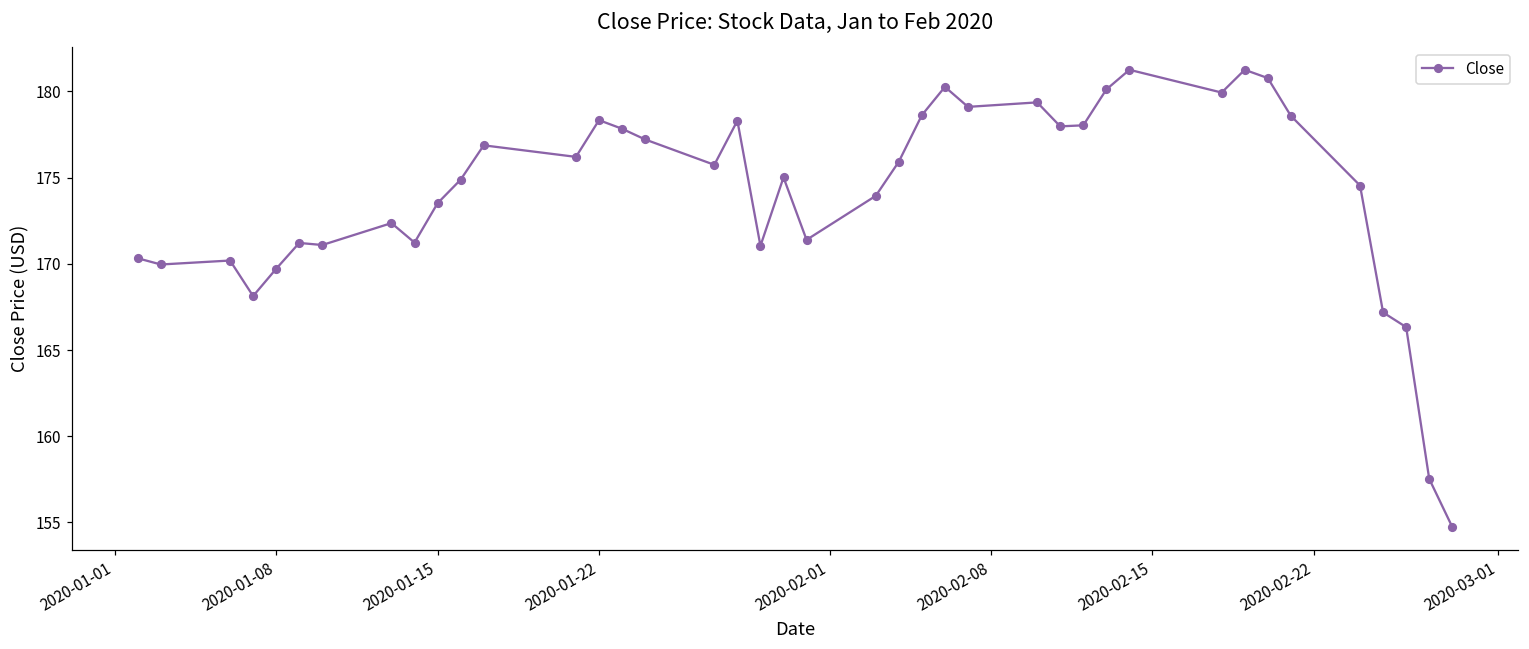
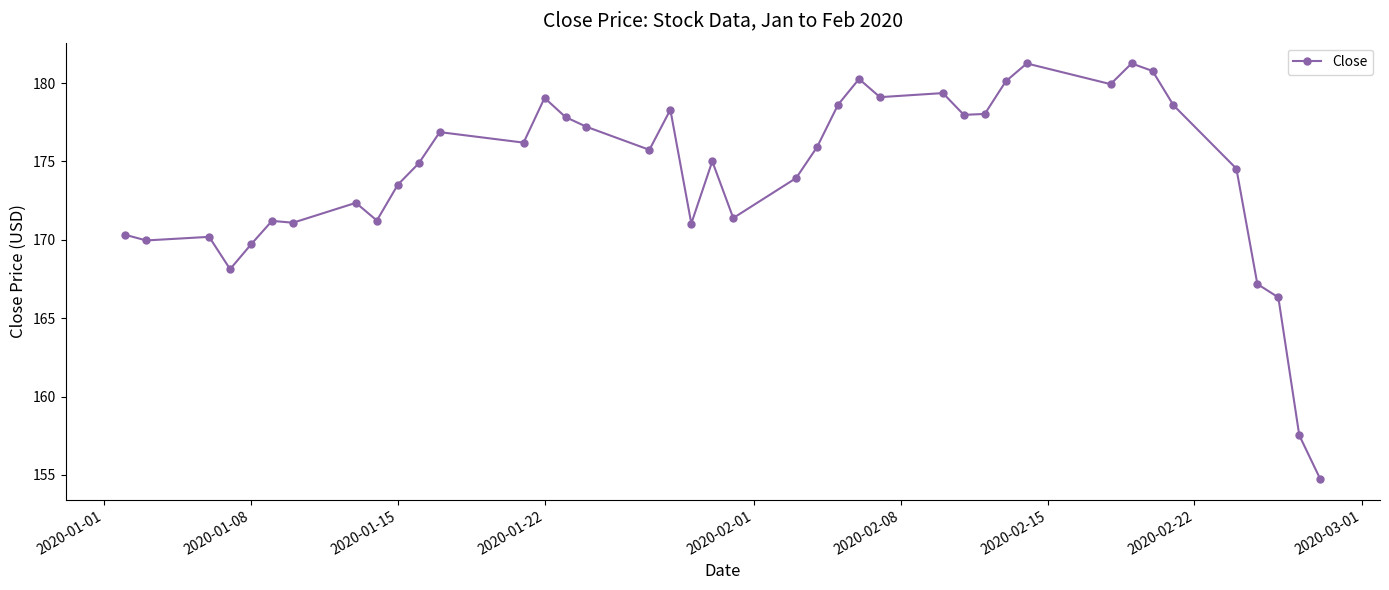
  {
    "2020-01-08": 169.7,
    "2020-01-15": 173.5,
-   "2020-01-22": 178.3
+   "2020-01-22": 179.1
  }
